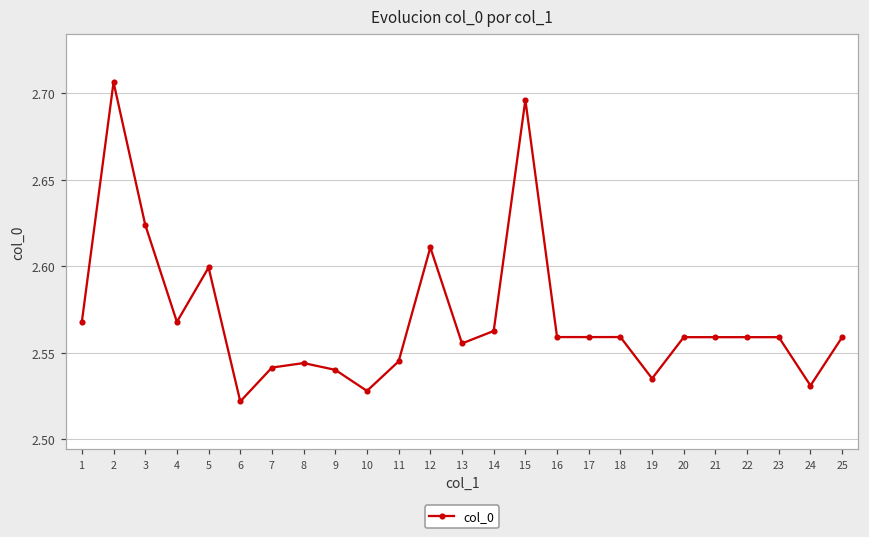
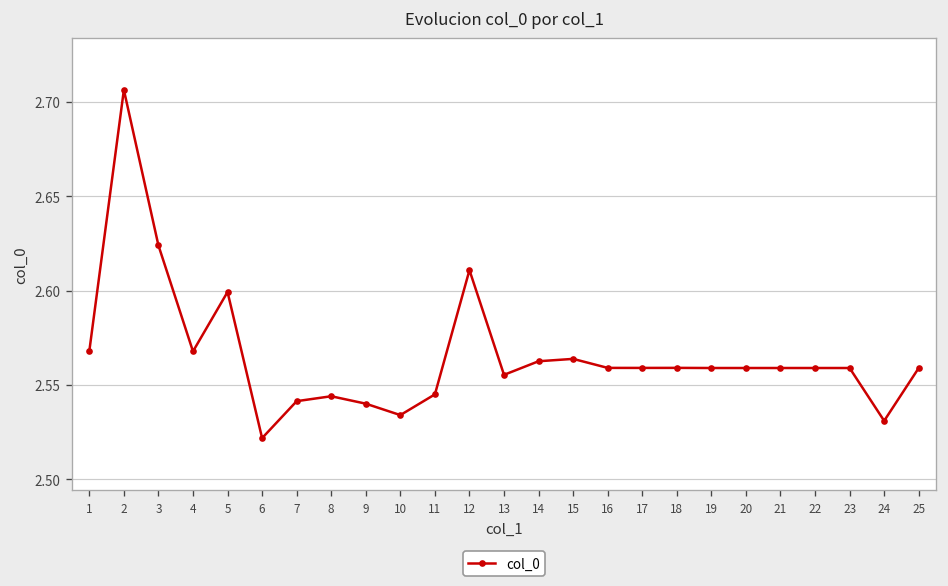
  {
    "1": 2.568,
    "2": 2.706,
    "3": 2.624,
    "4": 2.568,
    "5": 2.599,
    "6": 2.522,
    "7": 2.541,
    "8": 2.544,
    "9": 2.540,
-   "10": 2.528,
+   "10": 2.534,
    "11": 2.545,
    "12": 2.611,
    "13": 2.555,
    "14": 2.563,
-   "15": 2.696,
+   "15": 2.564,
    "16": 2.559,
    "17": 2.559,
    "18": 2.559,
-   "19": 2.535,
+   "19": 2.559,
    "20": 2.559,
    "21": 2.559,
    "22": 2.559,
    "23": 2.559,
    "24": 2.531,
    "25": 2.559
  }
